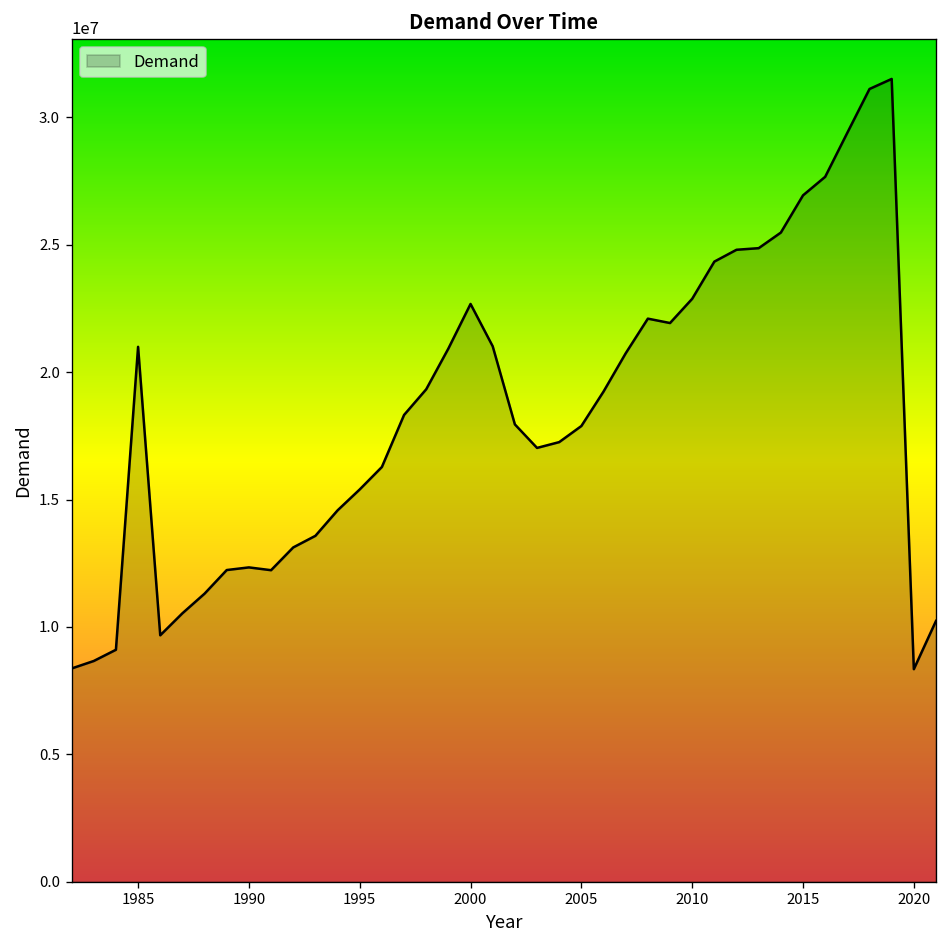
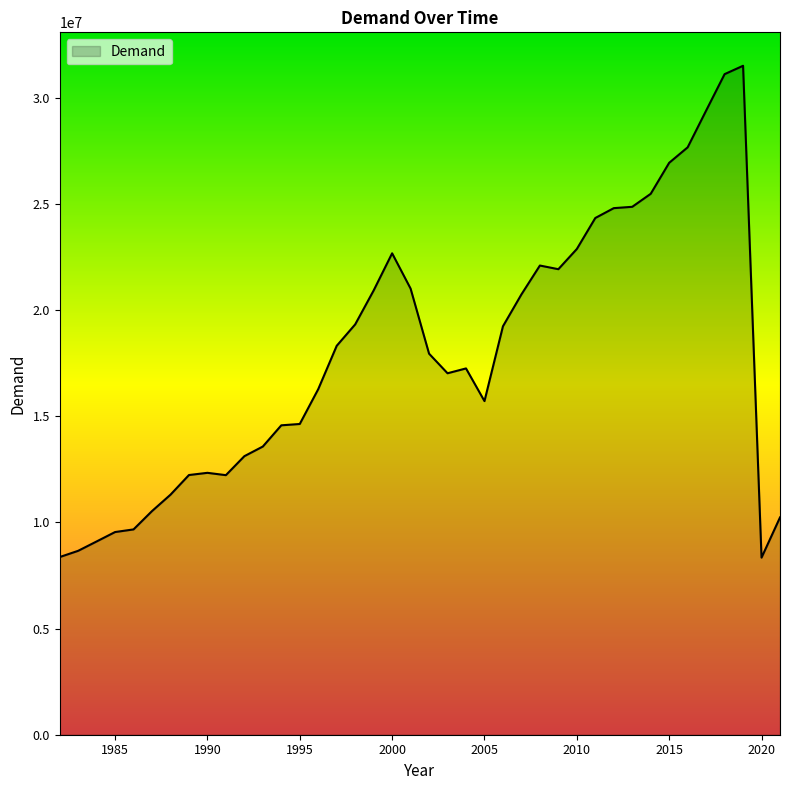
  {
-   "1985": 21000000,
+   "1985": 9500000,
    "1990": 12300000,
-   "1995": 15400000,
+   "1995": 14600000,
    "2000": 22700000,
-   "2005": 17900000,
+   "2005": 15700000,
    "2010": 22900000,
    "2015": 26900000,
    "2020": 8300000
  }
